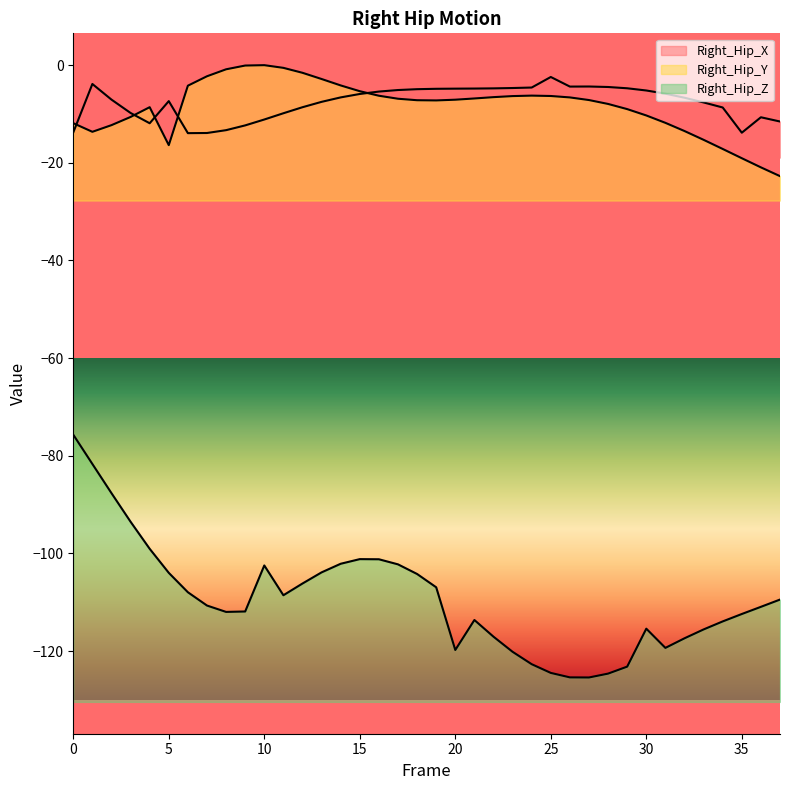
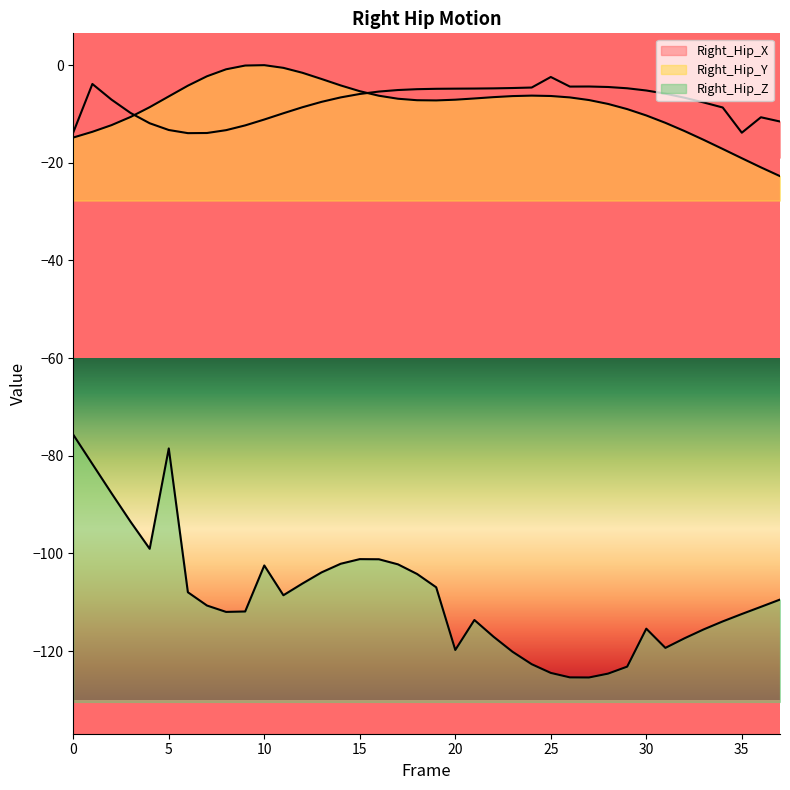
  {
    "Right_Hip_X": {
      "0": -14,
-     "5": -7,
+     "5": -13,
      "10": -11,
      "15": -6,
      "20": -5,
      "25": -2,
      "30": -5,
      "35": -14
    },
    "Right_Hip_Y": {
-     "0": -12,
-     "5": -16,
+     "0": -15,
+     "5": -6,
      "10": 0,
      "15": -5,
      "20": -7,
      "25": -6,
      "30": -10,
      "35": -19
    },
    "Right_Hip_Z": {
      "0": -76,
-     "5": -104,
+     "5": -79,
      "10": -102,
      "15": -101,
      "20": -120,
      "25": -124,
      "30": -115,
      "35": -112
    }
  }
